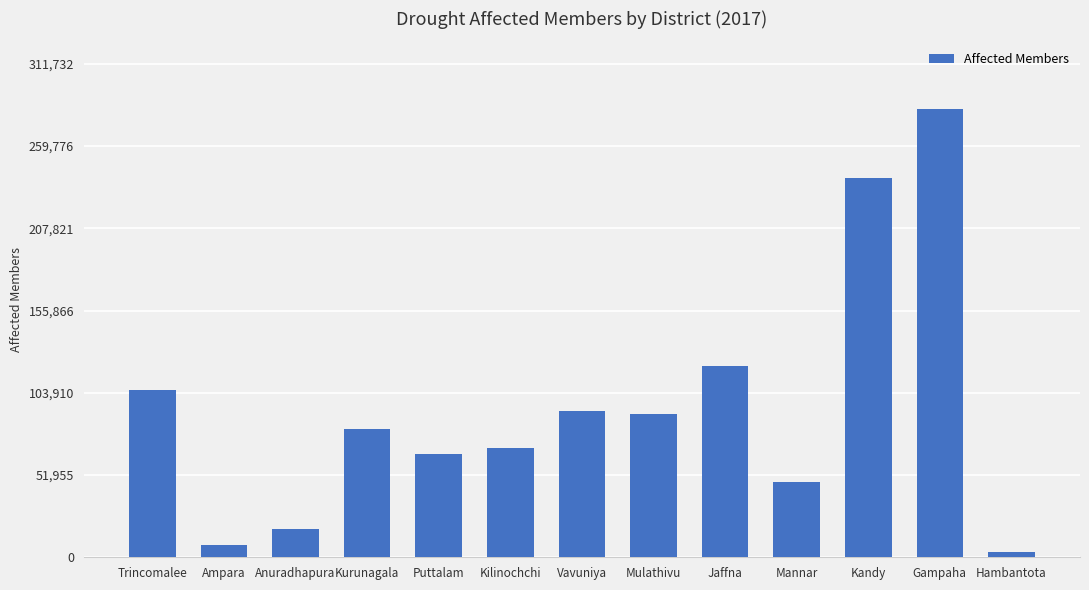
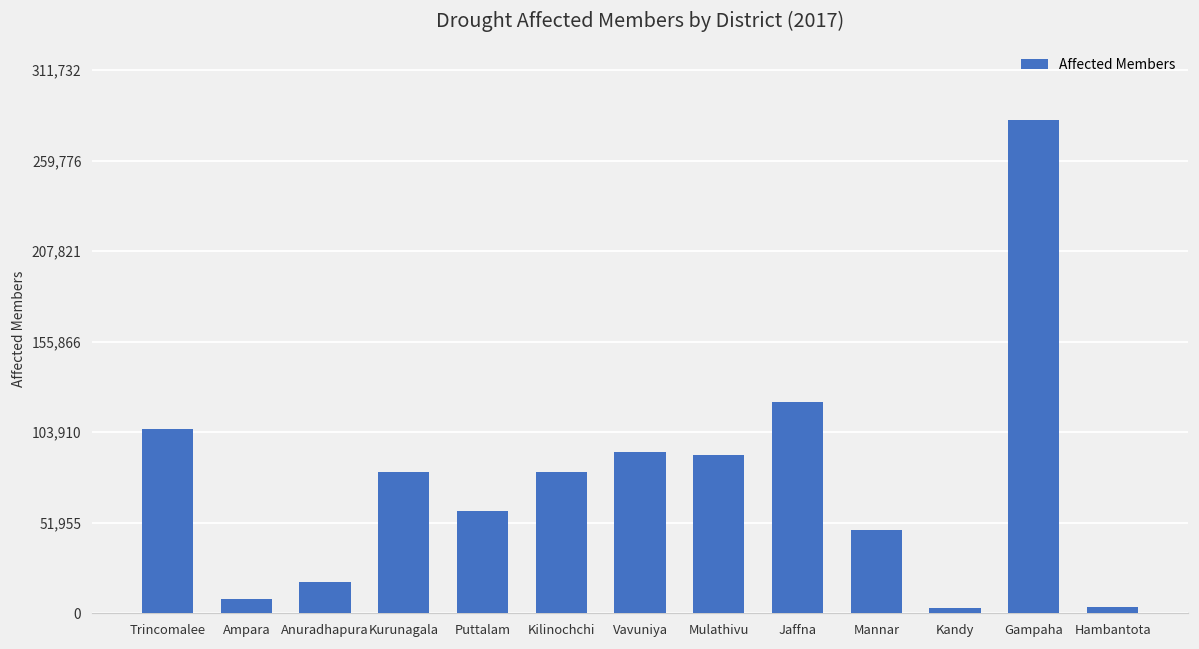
  {
    "Trincomalee": "106,000",
    "Ampara": "8,000",
    "Anuradhapura": "18,000",
    "Kurunagala": "81,000",
-   "Puttalam": "65,000",
-   "Kilinochchi": "69,000",
+   "Puttalam": "58,000",
+   "Kilinochchi": "81,000",
    "Vavuniya": "93,000",
    "Mulathivu": "90,000",
    "Jaffna": "121,000",
    "Mannar": "48,000",
-   "Kandy": "239,000",
+   "Kandy": "3,000",
    "Gampaha": "283,000",
    "Hambantota": "3,000"
  }
